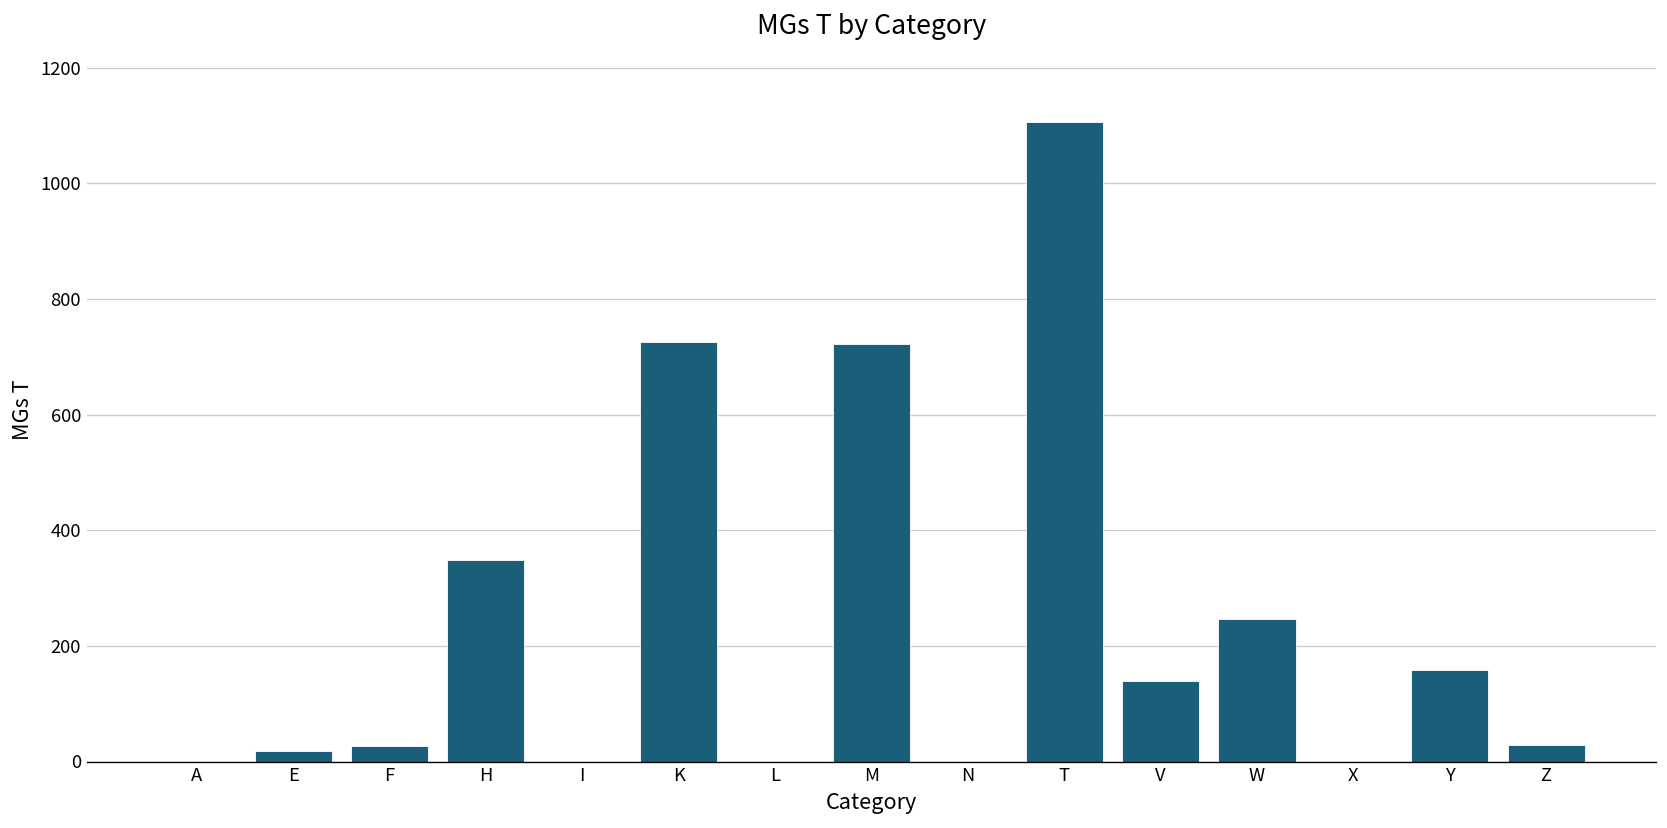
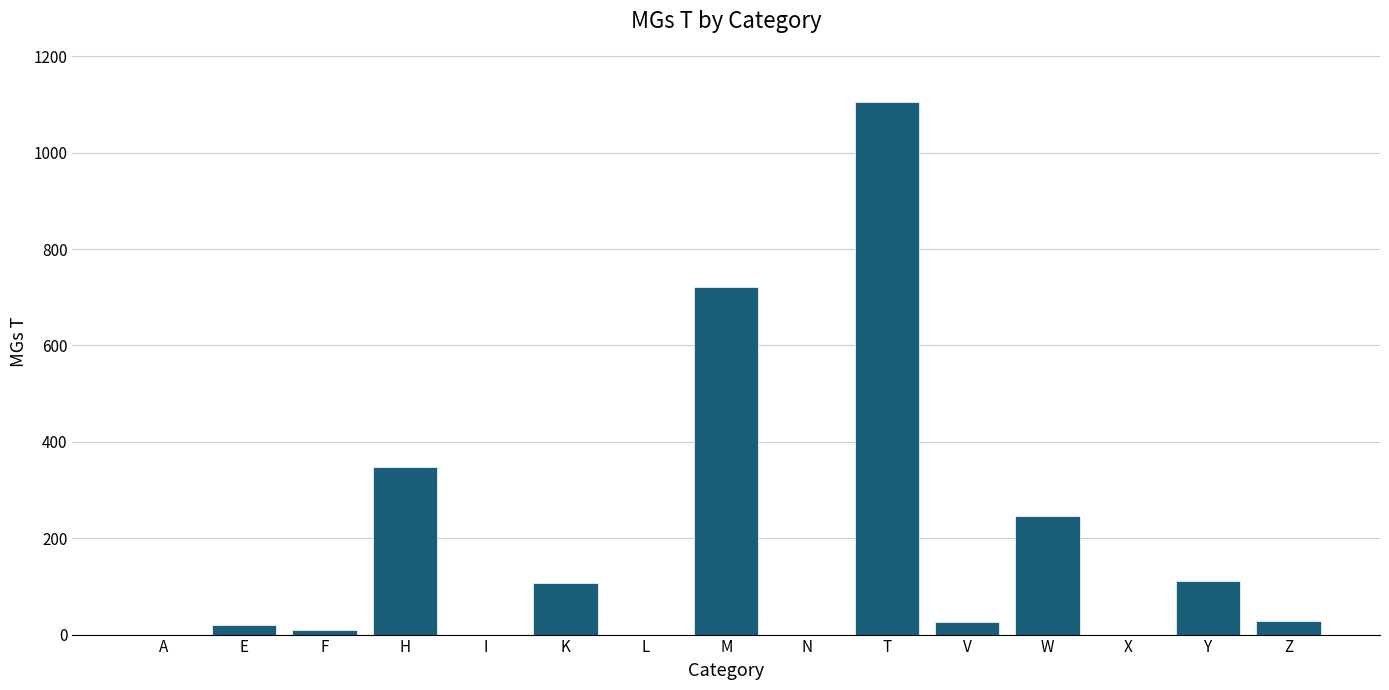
  {
    "A": 0,
    "E": 20,
-   "F": 30,
+   "F": 10,
    "H": 350,
    "I": 0,
-   "K": 730,
+   "K": 110,
    "L": 0,
    "M": 720,
    "N": 0,
    "T": 1110,
-   "V": 140,
+   "V": 30,
    "W": 250,
    "X": 0,
-   "Y": 160,
+   "Y": 110,
    "Z": 30
  }
